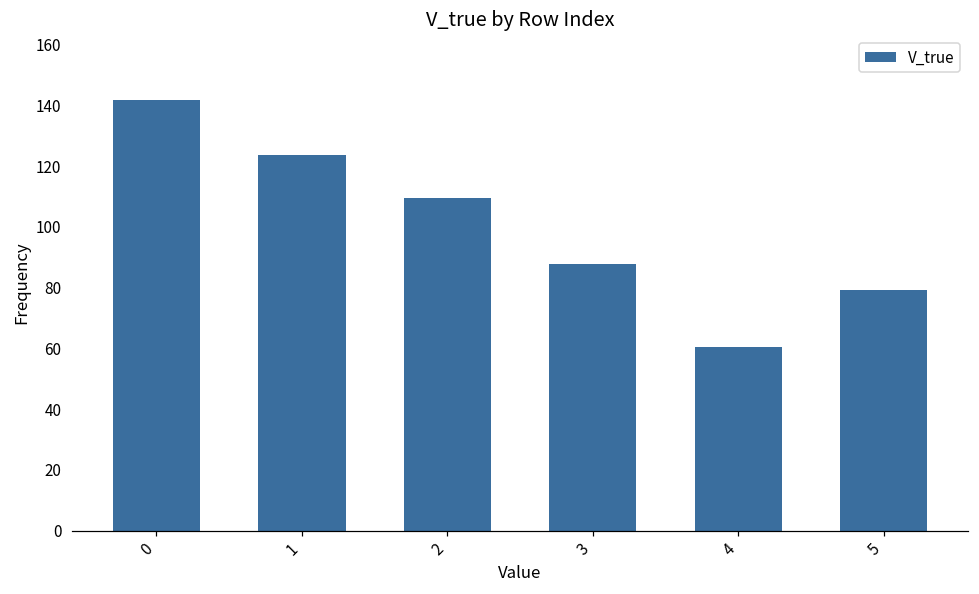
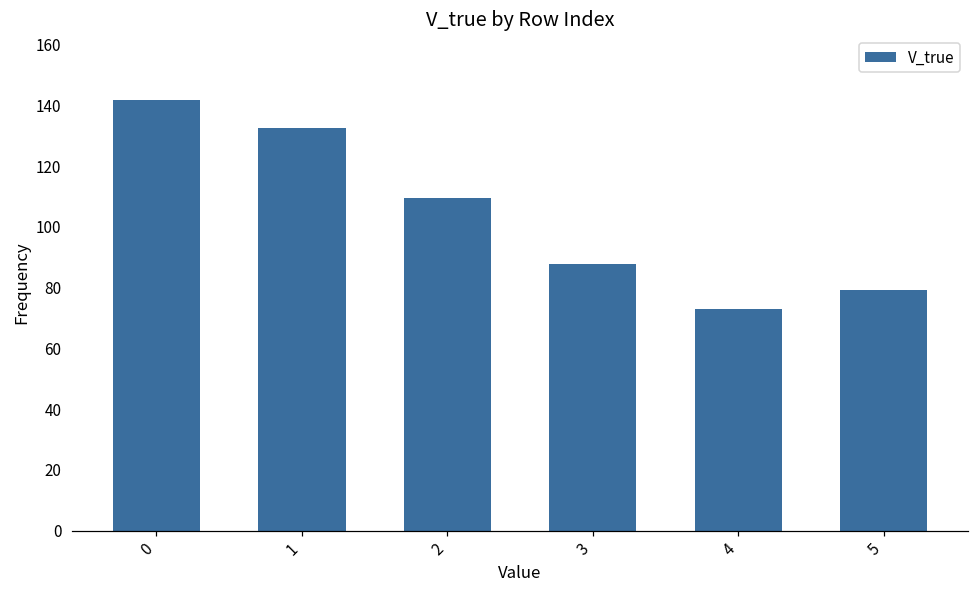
  {
    "0": 142,
-   "1": 124,
+   "1": 133,
    "2": 110,
    "3": 88,
-   "4": 61,
+   "4": 73,
    "5": 79
  }
